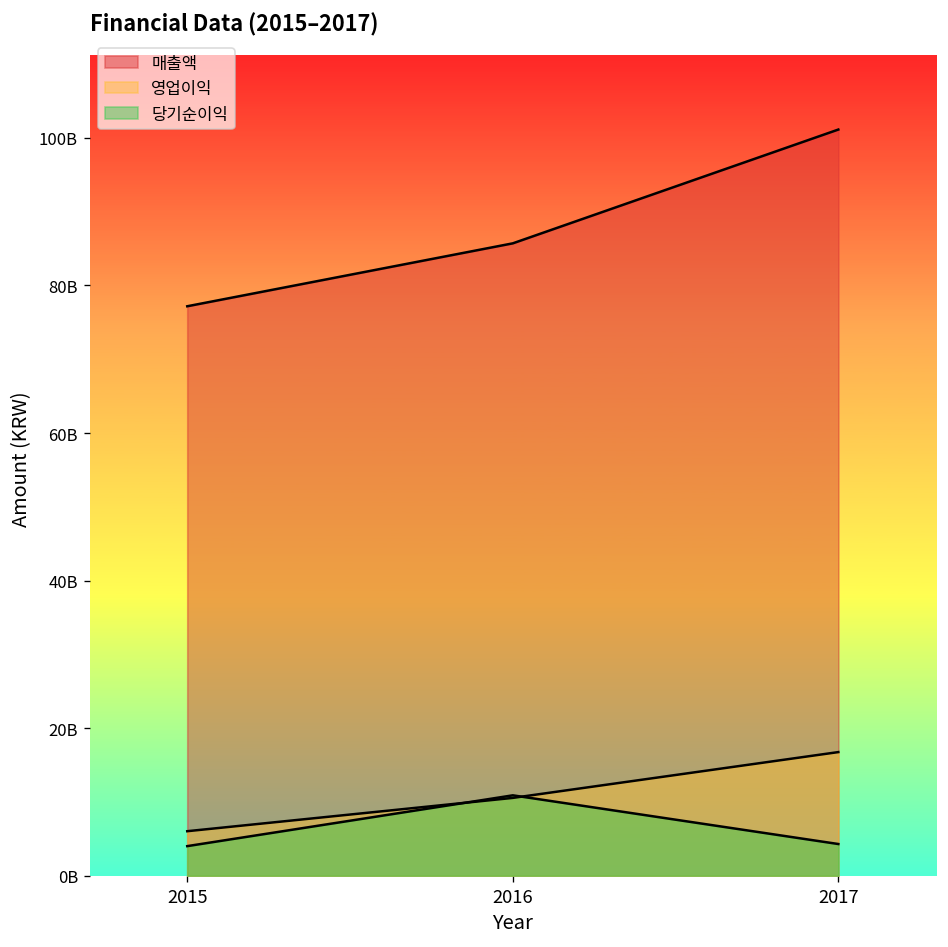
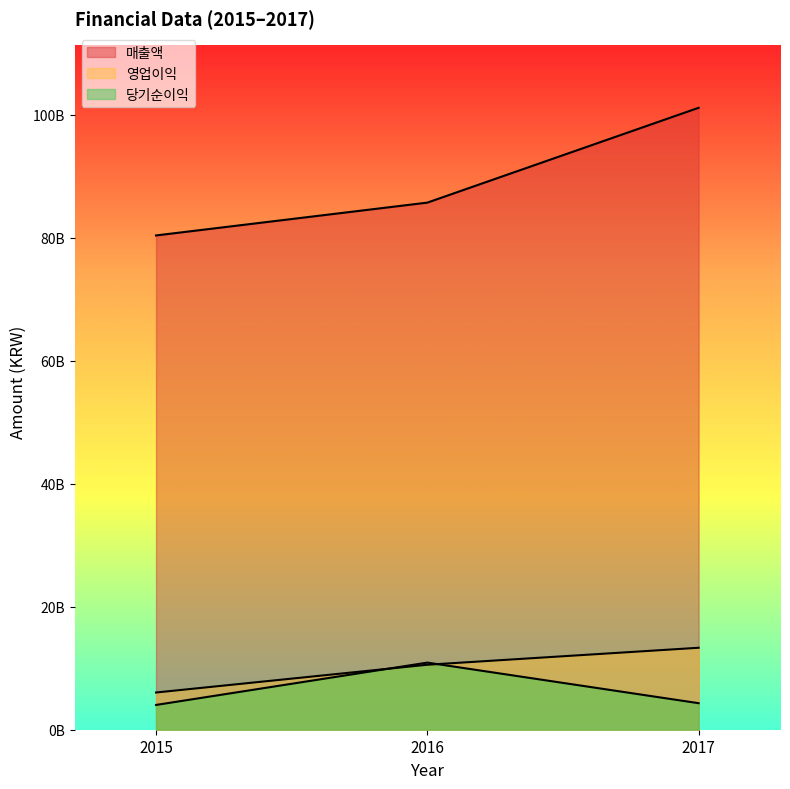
  {
    "매출액": {
-     "2015": 77000000000,
+     "2015": 80000000000,
      "2016": 86000000000,
      "2017": 101000000000
    },
    "영업이익": {
      "2015": 6000000000,
-     "2017": 17000000000
+     "2017": 13000000000
    },
    "당기순이익": {
      "2015": 4000000000,
      "2017": 4000000000
    }
  }
